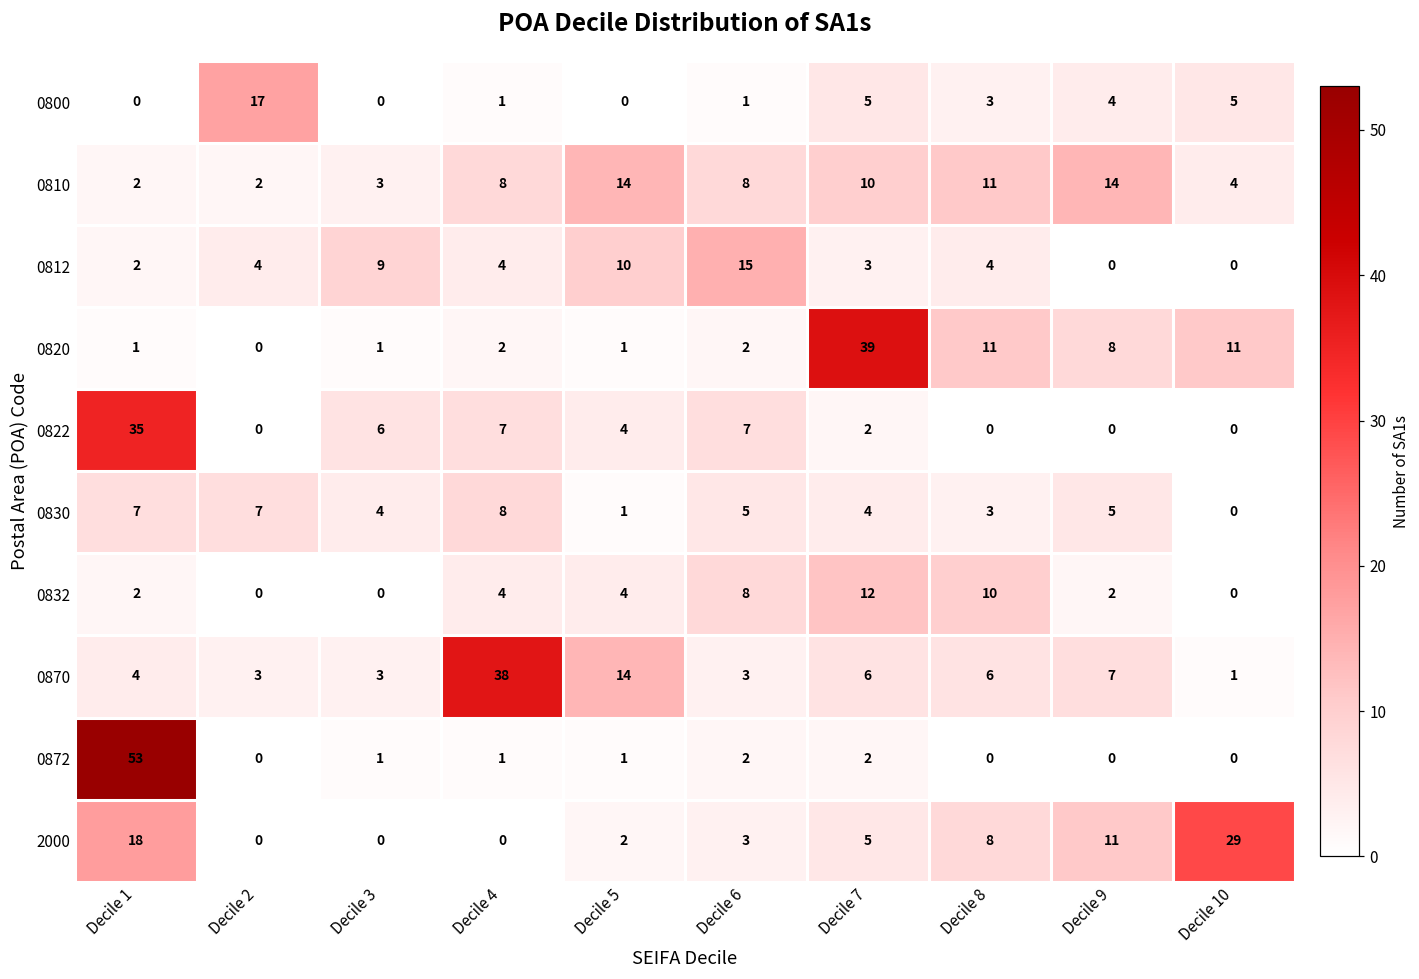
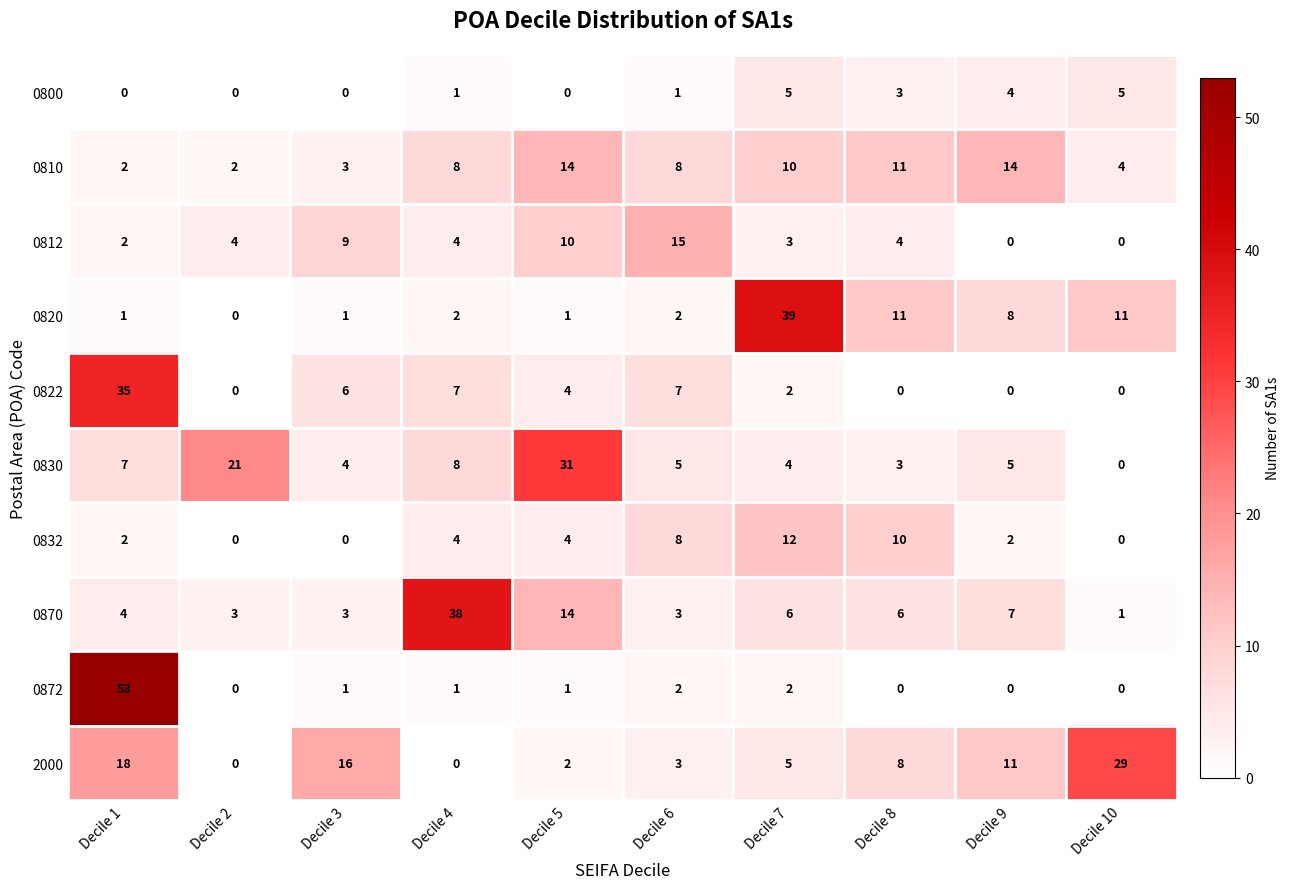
  {
    "0800": {
      "Decile 1": 0,
-     "Decile 2": 17,
+     "Decile 2": 0,
      "Decile 3": 0,
      "Decile 4": 1,
      "Decile 5": 0,
      "Decile 6": 1,
      "Decile 7": 5,
      "Decile 8": 3,
      "Decile 9": 4,
      "Decile 10": 5
    },
    "0810": {
      "Decile 1": 2,
      "Decile 2": 2,
      "Decile 3": 3,
      "Decile 4": 8,
      "Decile 5": 14,
      "Decile 6": 8,
      "Decile 7": 10,
      "Decile 8": 11,
      "Decile 9": 14,
      "Decile 10": 4
    },
    "0812": {
      "Decile 1": 2,
      "Decile 2": 4,
      "Decile 3": 9,
      "Decile 4": 4,
      "Decile 5": 10,
      "Decile 6": 15,
      "Decile 7": 3,
      "Decile 8": 4,
      "Decile 9": 0,
      "Decile 10": 0
    },
    "0820": {
      "Decile 1": 1,
      "Decile 2": 0,
      "Decile 3": 1,
      "Decile 4": 2,
      "Decile 5": 1,
      "Decile 6": 2,
      "Decile 7": 39,
      "Decile 8": 11,
      "Decile 9": 8,
      "Decile 10": 11
    },
    "0822": {
      "Decile 1": 35,
      "Decile 2": 0,
      "Decile 3": 6,
      "Decile 4": 7,
      "Decile 5": 4,
      "Decile 6": 7,
      "Decile 7": 2,
      "Decile 8": 0,
      "Decile 9": 0,
      "Decile 10": 0
    },
    "0830": {
      "Decile 1": 7,
-     "Decile 2": 7,
+     "Decile 2": 21,
      "Decile 3": 4,
      "Decile 4": 8,
-     "Decile 5": 1,
+     "Decile 5": 31,
      "Decile 6": 5,
      "Decile 7": 4,
      "Decile 8": 3,
      "Decile 9": 5,
      "Decile 10": 0
    },
    "0832": {
      "Decile 1": 2,
      "Decile 2": 0,
      "Decile 3": 0,
      "Decile 4": 4,
      "Decile 5": 4,
      "Decile 6": 8,
      "Decile 7": 12,
      "Decile 8": 10,
      "Decile 9": 2,
      "Decile 10": 0
    },
    "0870": {
      "Decile 1": 4,
      "Decile 2": 3,
      "Decile 3": 3,
      "Decile 4": 38,
      "Decile 5": 14,
      "Decile 6": 3,
      "Decile 7": 6,
      "Decile 8": 6,
      "Decile 9": 7,
      "Decile 10": 1
    },
    "0872": {
      "Decile 1": 53,
      "Decile 2": 0,
      "Decile 3": 1,
      "Decile 4": 1,
      "Decile 5": 1,
      "Decile 6": 2,
      "Decile 7": 2,
      "Decile 8": 0,
      "Decile 9": 0,
      "Decile 10": 0
    },
    "2000": {
      "Decile 1": 18,
      "Decile 2": 0,
-     "Decile 3": 0,
+     "Decile 3": 16,
      "Decile 4": 0,
      "Decile 5": 2,
      "Decile 6": 3,
      "Decile 7": 5,
      "Decile 8": 8,
      "Decile 9": 11,
      "Decile 10": 29
    }
  }
